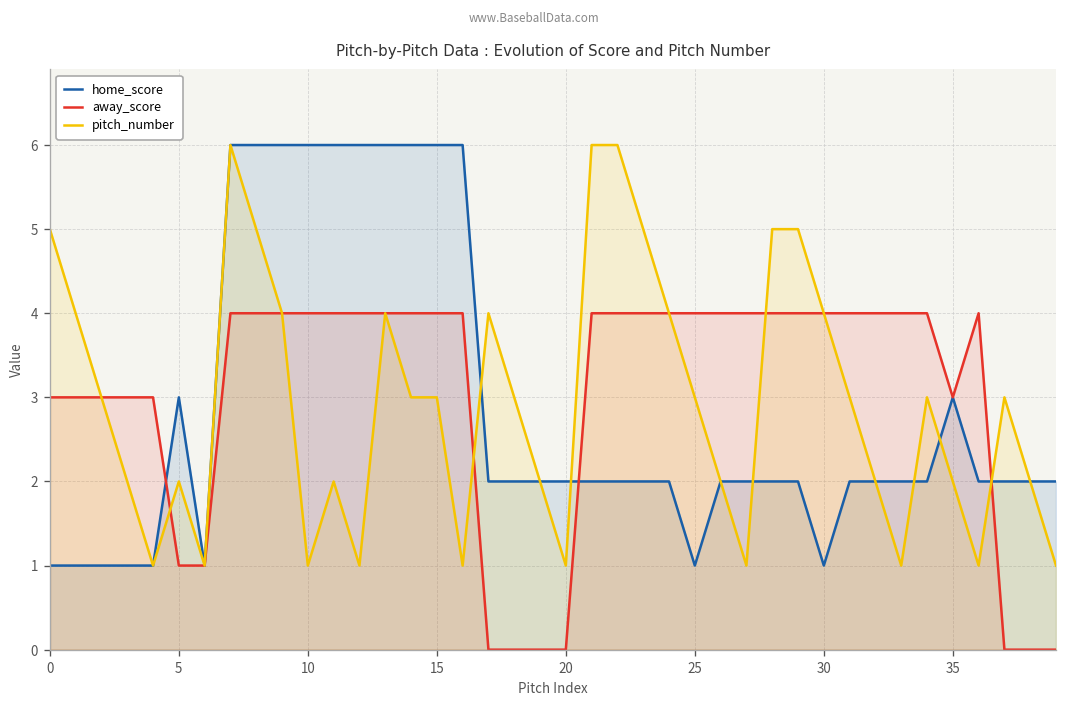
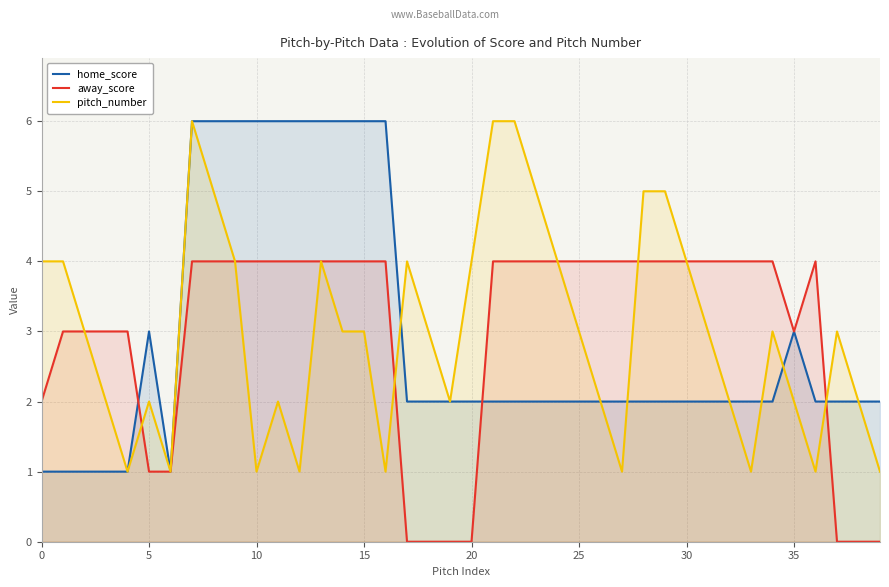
  {
    "home_score": {
      "0": 1,
      "5": 3,
      "10": 6,
      "15": 6,
      "20": 2,
-     "25": 1,
-     "30": 1
+     "25": 2,
+     "30": 2
    },
    "away_score": {
-     "0": 3,
+     "0": 2,
      "5": 1,
      "10": 4,
      "15": 4,
      "20": 0,
      "25": 4
    },
    "pitch_number": {
-     "0": 5,
+     "0": 4,
      "5": 2,
      "10": 1,
      "15": 3,
-     "20": 1,
+     "20": 4,
      "25": 3,
      "35": 2
    }
  }
